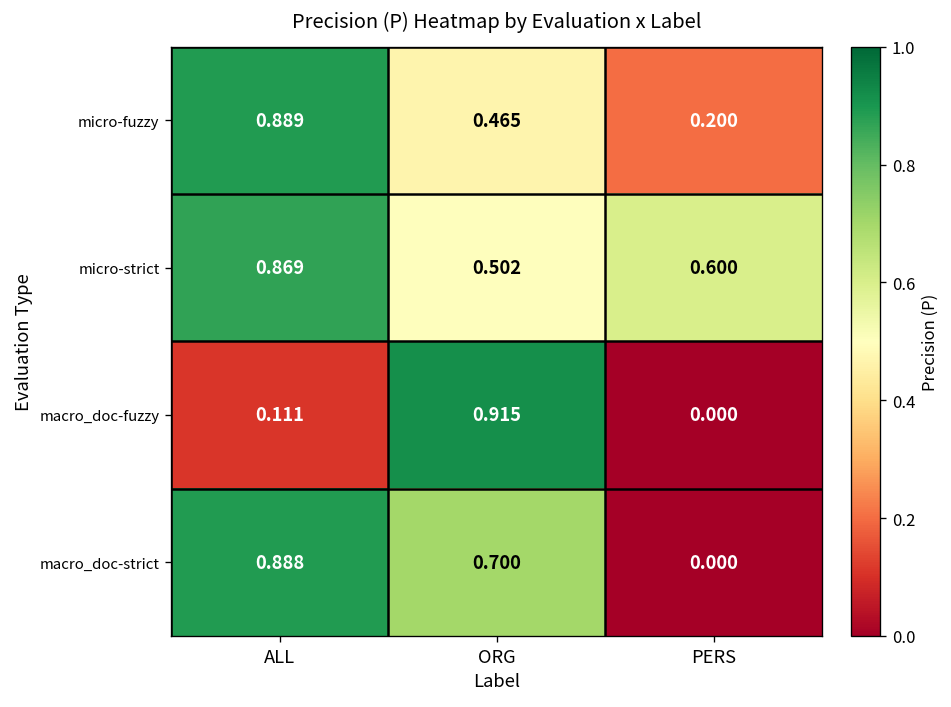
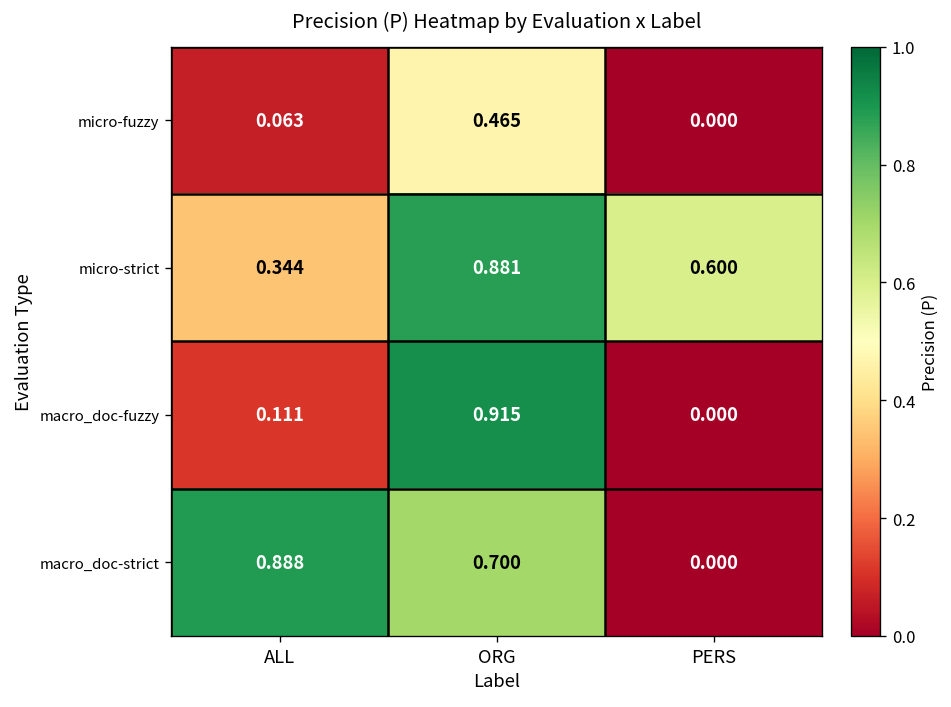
  {
    "micro-fuzzy": {
-     "ALL": 0.889,
+     "ALL": 0.063,
      "ORG": 0.465,
-     "PERS": 0.200
+     "PERS": 0.000
    },
    "micro-strict": {
-     "ALL": 0.869,
-     "ORG": 0.502,
+     "ALL": 0.344,
+     "ORG": 0.881,
      "PERS": 0.600
    },
    "macro_doc-fuzzy": {
      "ALL": 0.111,
      "ORG": 0.915,
      "PERS": 0.000
    },
    "macro_doc-strict": {
      "ALL": 0.888,
      "ORG": 0.700,
      "PERS": 0.000
    }
  }
